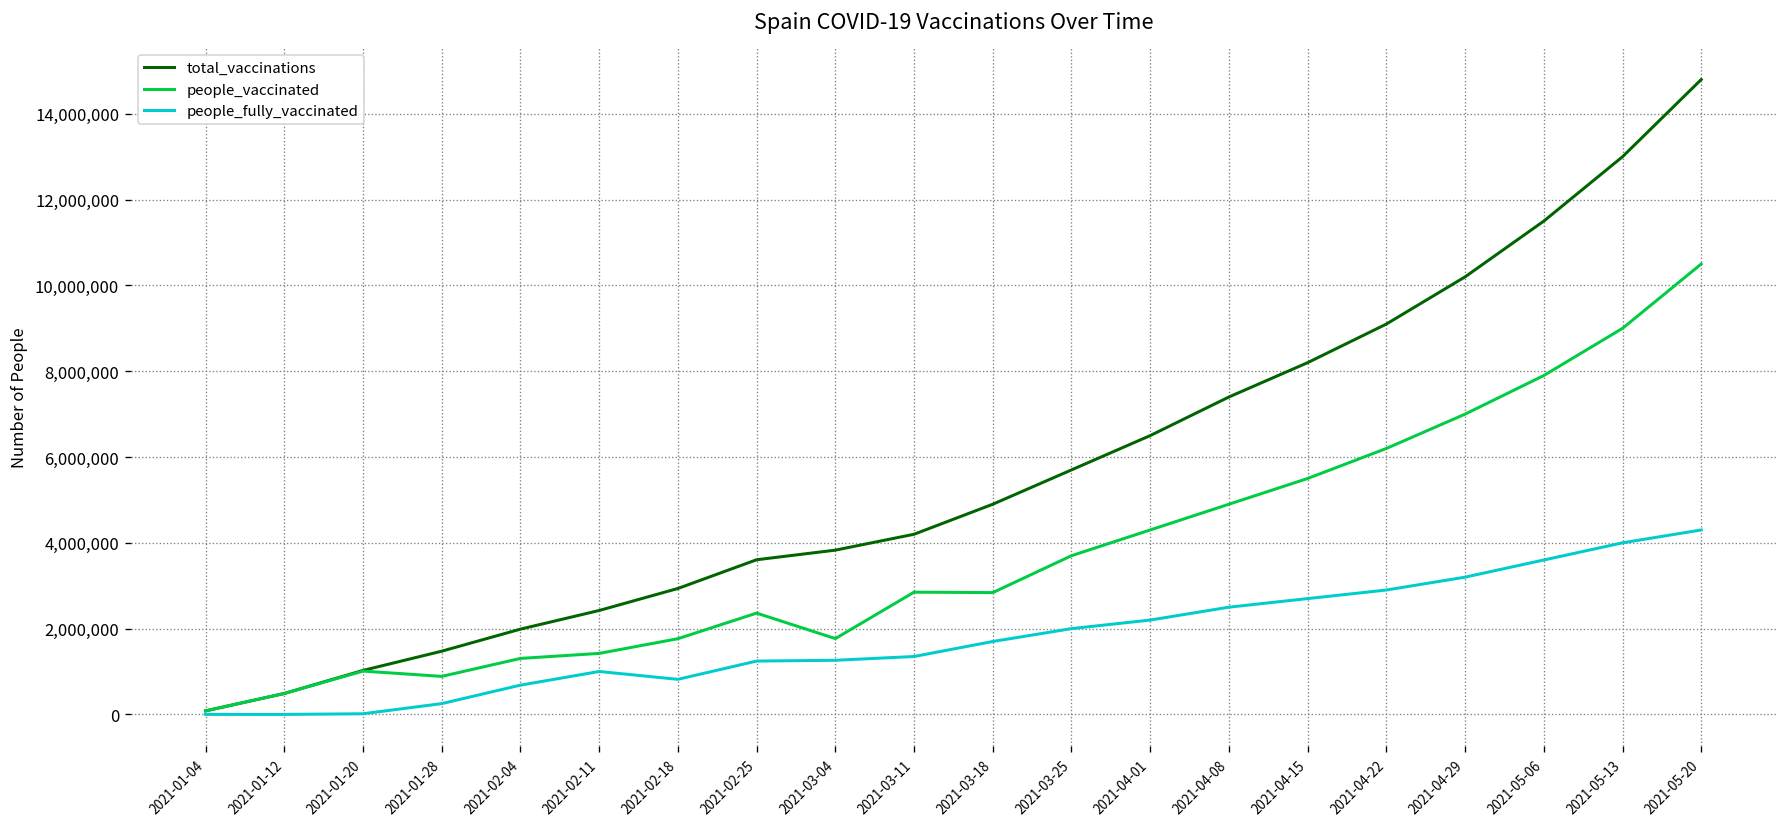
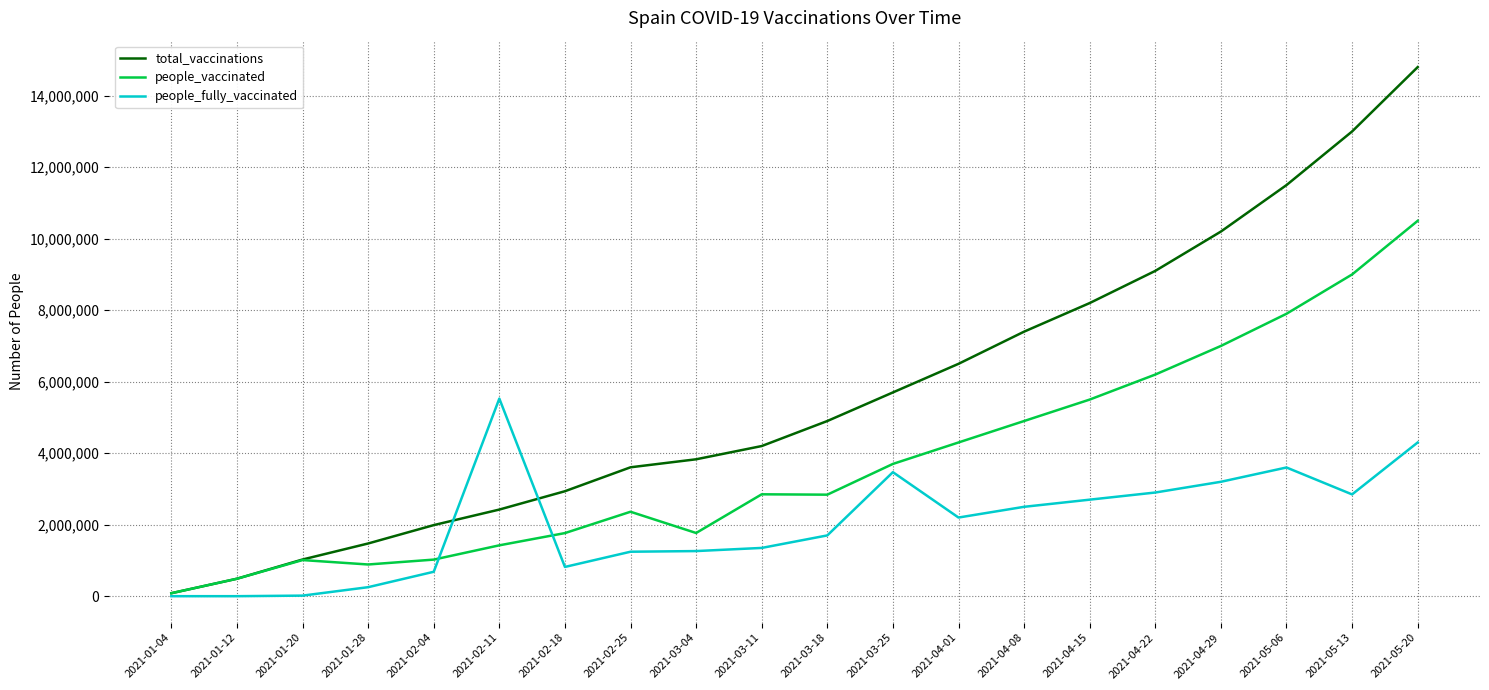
  {
    "total_vaccinations": {
      "2021-01-28": "1,500,000",
      "2021-02-04": "2,000,000",
      "2021-02-11": "2,400,000",
      "2021-02-18": "2,900,000",
      "2021-02-25": "3,600,000",
      "2021-03-04": "3,800,000",
      "2021-03-11": "4,200,000",
      "2021-03-18": "4,900,000",
      "2021-03-25": "5,700,000",
      "2021-04-01": "6,500,000",
      "2021-04-08": "7,400,000",
      "2021-04-15": "8,200,000",
      "2021-04-22": "9,100,000",
      "2021-04-29": "10,200,000",
      "2021-05-06": "11,500,000",
      "2021-05-13": "13,000,000",
      "2021-05-20": "14,800,000"
    },
    "people_vaccinated": {
      "2021-01-28": "900,000",
-     "2021-02-04": "1,300,000",
+     "2021-02-04": "1,000,000",
      "2021-02-11": "1,400,000",
      "2021-02-18": "1,800,000",
      "2021-02-25": "2,400,000",
      "2021-03-04": "1,800,000",
      "2021-03-11": "2,900,000",
      "2021-03-18": "2,800,000",
      "2021-03-25": "3,700,000",
      "2021-04-01": "4,300,000",
      "2021-04-08": "4,900,000",
      "2021-04-15": "5,500,000",
      "2021-04-22": "6,200,000",
      "2021-04-29": "7,000,000",
      "2021-05-06": "7,900,000",
      "2021-05-13": "9,000,000",
      "2021-05-20": "10,500,000"
    },
    "people_fully_vaccinated": {
      "2021-01-04": "0",
      "2021-01-12": "0",
      "2021-01-20": "0",
      "2021-01-28": "300,000",
      "2021-02-04": "700,000",
-     "2021-02-11": "1,000,000",
+     "2021-02-11": "5,500,000",
      "2021-02-18": "800,000",
      "2021-02-25": "1,200,000",
      "2021-03-04": "1,300,000",
      "2021-03-11": "1,400,000",
      "2021-03-18": "1,700,000",
-     "2021-03-25": "2,000,000",
+     "2021-03-25": "3,500,000",
      "2021-04-01": "2,200,000",
      "2021-04-08": "2,500,000",
      "2021-04-15": "2,700,000",
      "2021-04-22": "2,900,000",
      "2021-04-29": "3,200,000",
      "2021-05-06": "3,600,000",
-     "2021-05-13": "4,000,000",
+     "2021-05-13": "2,800,000",
      "2021-05-20": "4,300,000"
    }
  }
